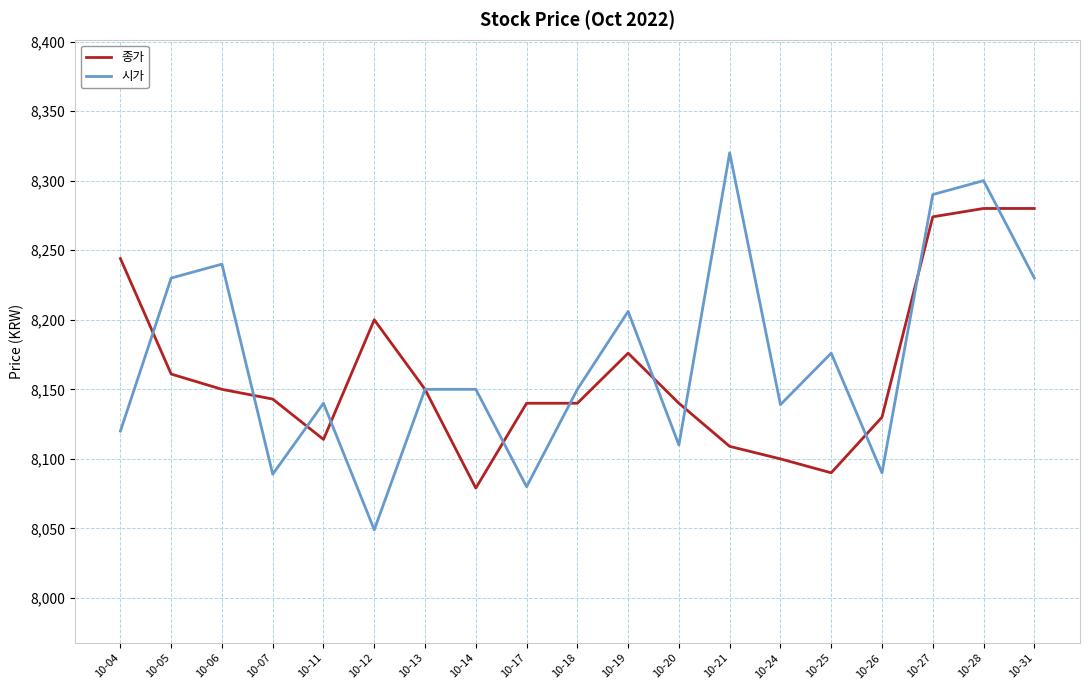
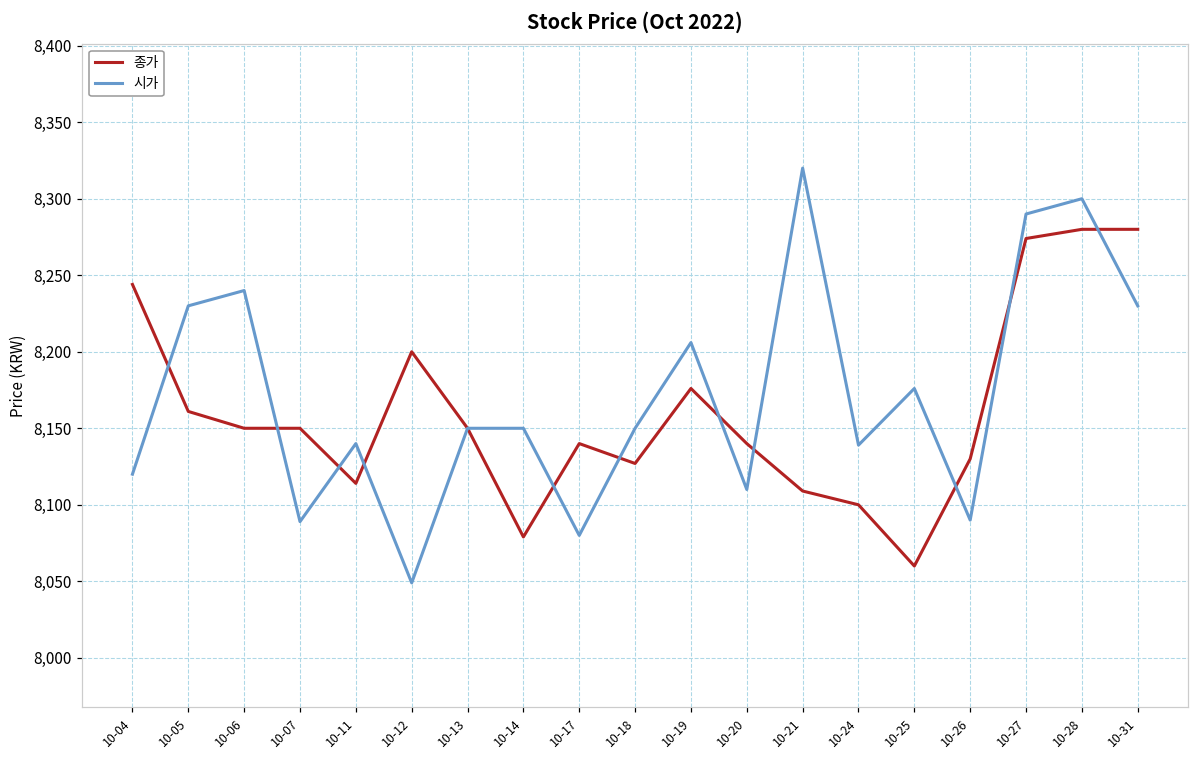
  {
    "종가": {
      "10-04": "8,244",
      "10-05": "8,161",
      "10-06": "8,150",
-     "10-07": "8,143",
+     "10-07": "8,150",
      "10-11": "8,114",
      "10-12": "8,200",
      "10-14": "8,079",
      "10-17": "8,140",
-     "10-18": "8,140",
+     "10-18": "8,127",
      "10-19": "8,176",
      "10-20": "8,140",
      "10-21": "8,109",
      "10-24": "8,100",
-     "10-25": "8,090",
+     "10-25": "8,060",
      "10-26": "8,130",
      "10-27": "8,274",
      "10-28": "8,280",
      "10-31": "8,280"
    },
    "시가": {
      "10-04": "8,120",
      "10-05": "8,230",
      "10-06": "8,240",
      "10-07": "8,089",
      "10-11": "8,140",
      "10-12": "8,049",
      "10-14": "8,150",
      "10-17": "8,080",
      "10-18": "8,150",
      "10-19": "8,206",
      "10-20": "8,110",
      "10-21": "8,320",
      "10-24": "8,139",
      "10-25": "8,176",
      "10-26": "8,090",
      "10-27": "8,290",
      "10-28": "8,300",
      "10-31": "8,230"
    }
  }
